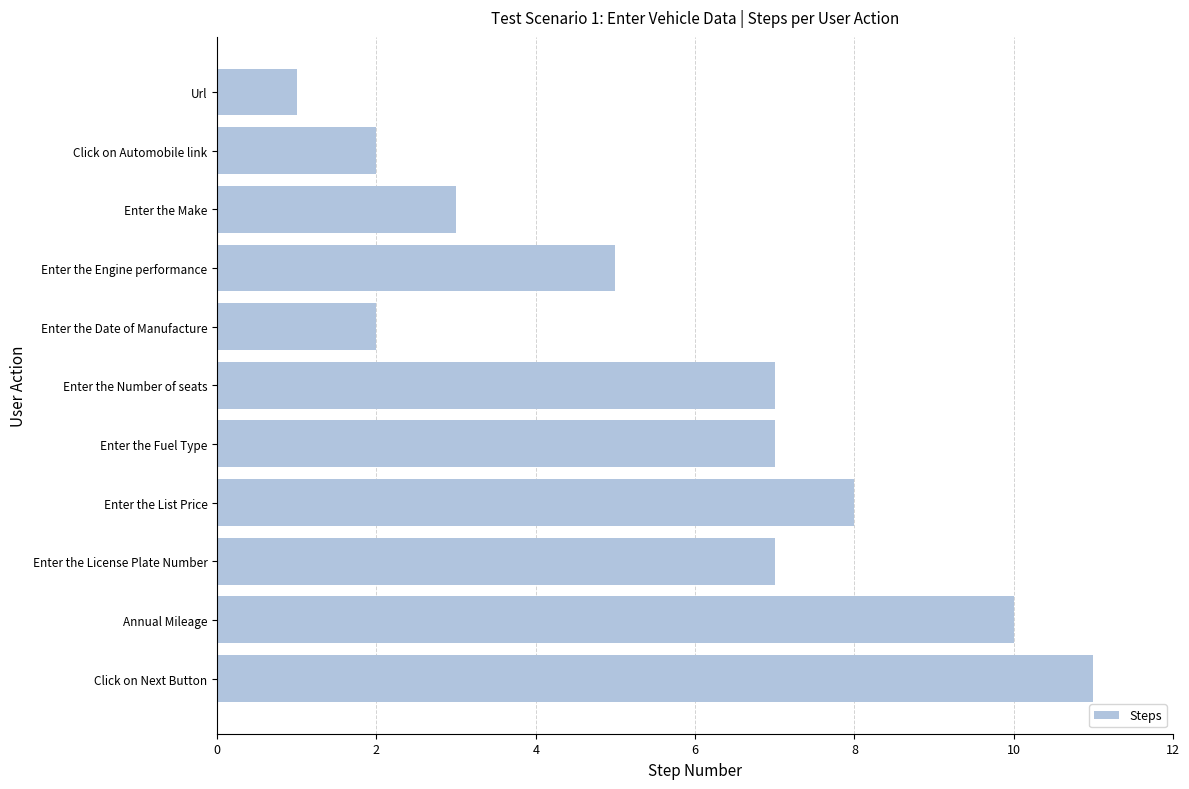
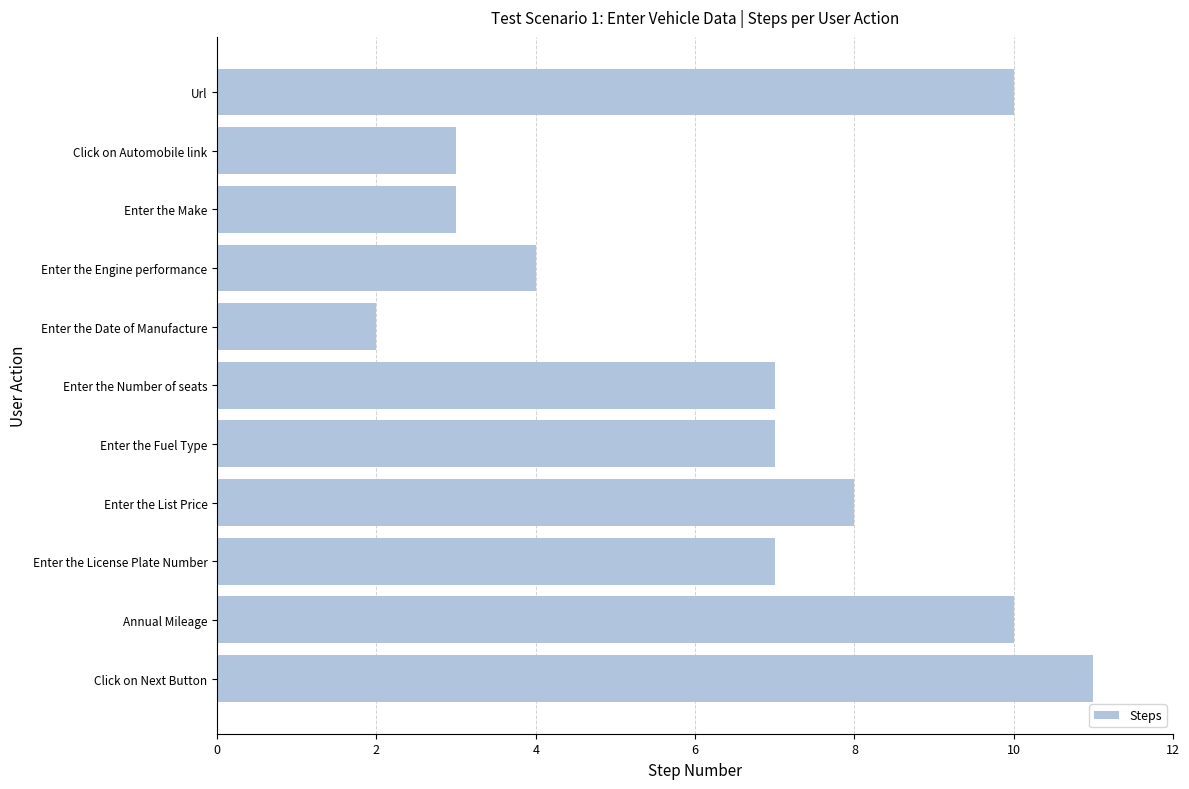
  {
-   "Url": 1,
-   "Click on Automobile link": 2,
+   "Url": 10,
+   "Click on Automobile link": 3,
    "Enter the Make": 3,
-   "Enter the Engine performance": 5,
+   "Enter the Engine performance": 4,
    "Enter the Date of Manufacture": 2,
    "Enter the Number of seats": 7,
    "Enter the Fuel Type": 7,
    "Enter the List Price": 8,
    "Enter the License Plate Number": 7,
    "Annual Mileage": 10,
    "Click on Next Button": 11
  }
